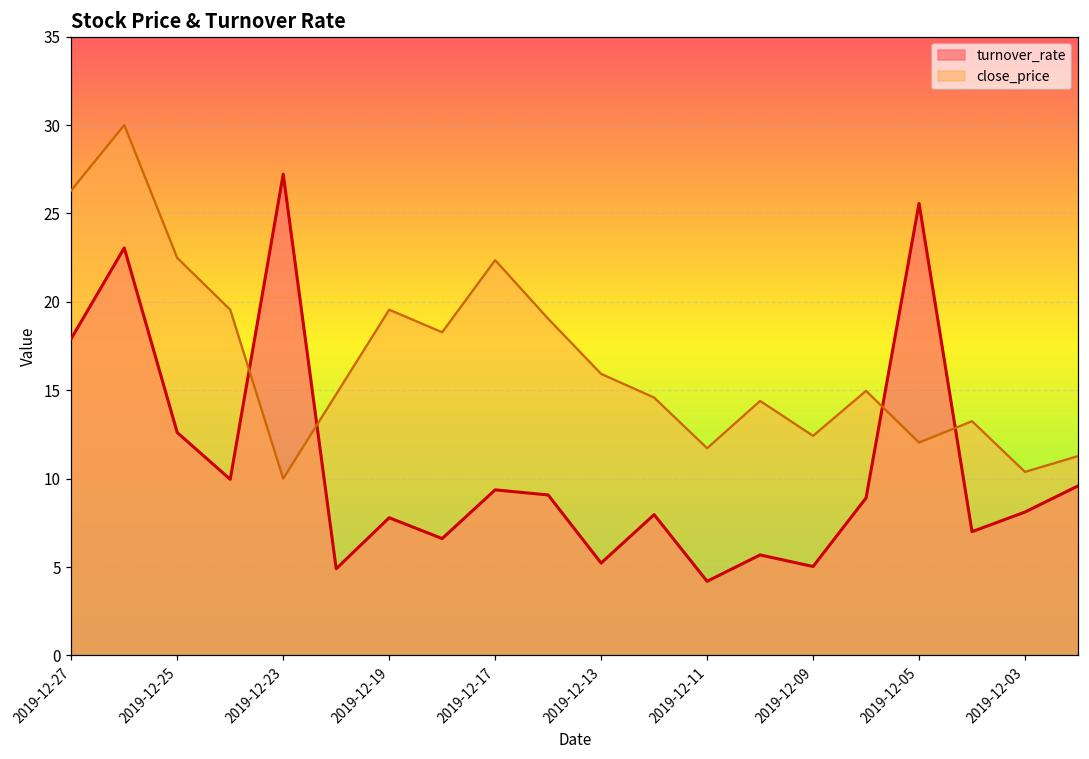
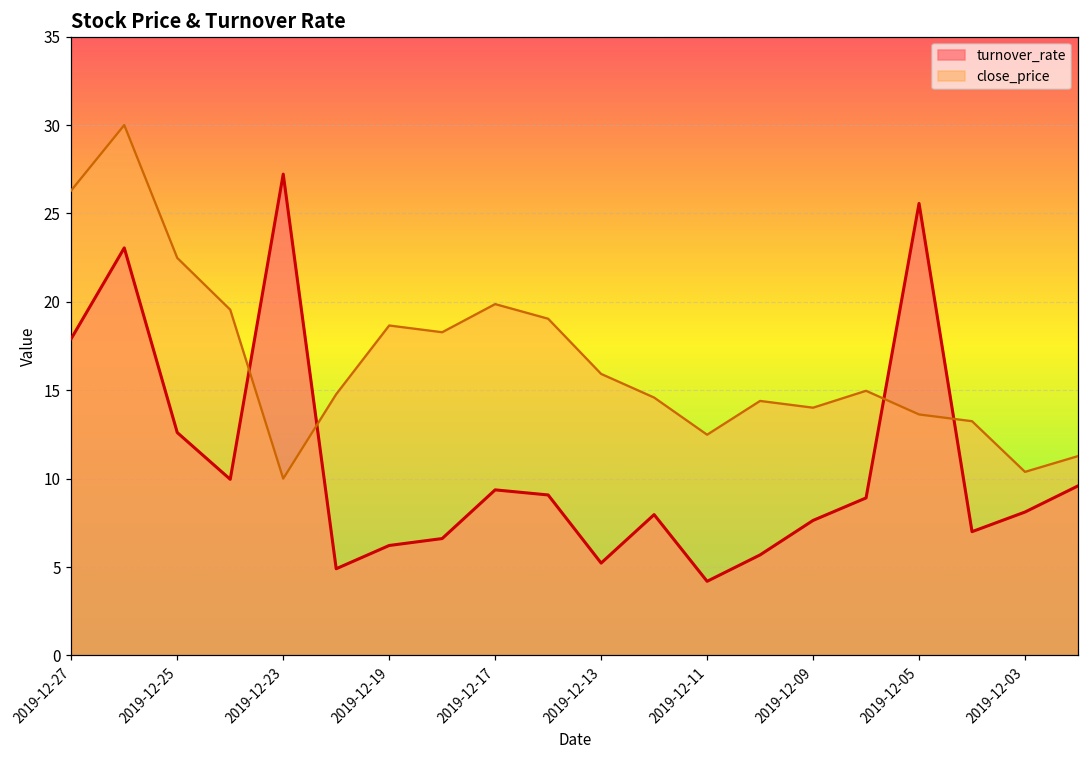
  {
    "turnover_rate": {
      "2019-12-27": 17.9,
      "2019-12-25": 12.6,
      "2019-12-23": 27.2,
-     "2019-12-19": 7.8,
+     "2019-12-19": 6.2,
      "2019-12-17": 9.4,
      "2019-12-13": 5.2,
      "2019-12-11": 4.2,
-     "2019-12-09": 5.0,
+     "2019-12-09": 7.6,
      "2019-12-05": 25.6,
      "2019-12-03": 8.1
    },
    "close_price": {
      "2019-12-27": 26.3,
      "2019-12-25": 22.5,
      "2019-12-23": 10.0,
-     "2019-12-19": 19.6,
-     "2019-12-17": 22.4,
+     "2019-12-19": 18.7,
+     "2019-12-17": 19.9,
      "2019-12-13": 15.9,
-     "2019-12-11": 11.7,
-     "2019-12-09": 12.4,
-     "2019-12-05": 12.0,
+     "2019-12-11": 12.5,
+     "2019-12-09": 14.0,
+     "2019-12-05": 13.6,
      "2019-12-03": 10.4
    }
  }
